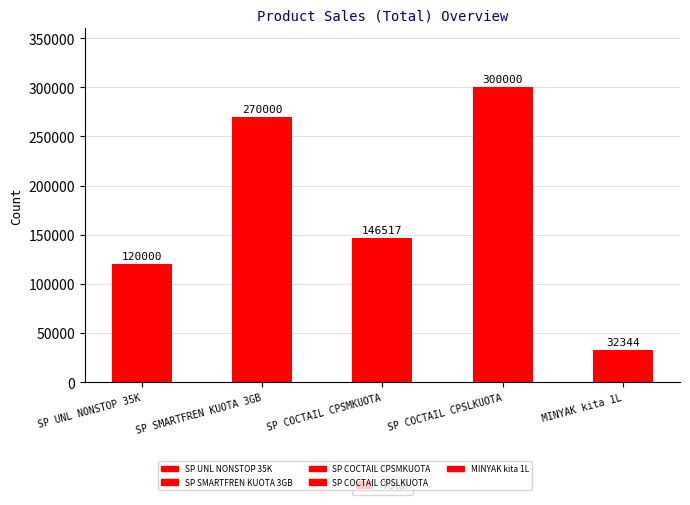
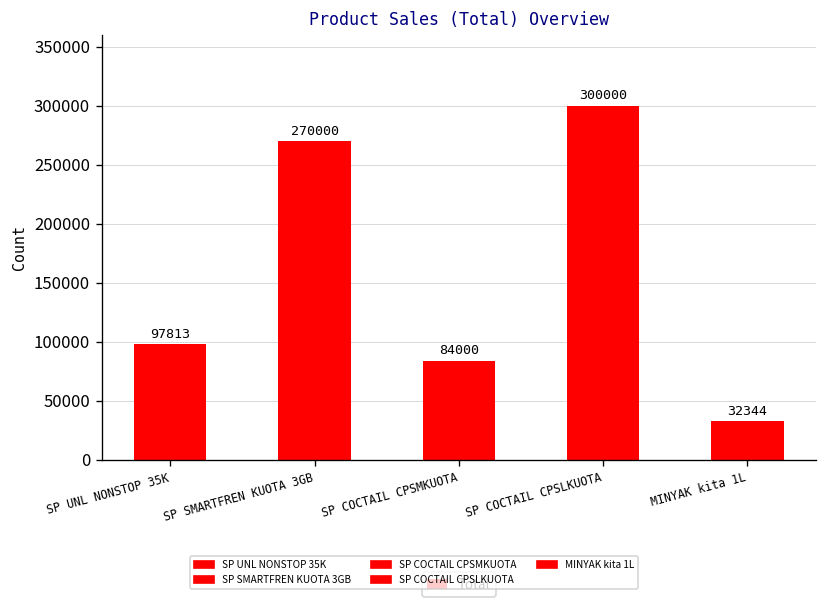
  {
-   "SP UNL NONSTOP 35K": 120000,
+   "SP UNL NONSTOP 35K": 97813,
    "SP SMARTFREN KUOTA 3GB": 270000,
-   "SP COCTAIL CPSMKUOTA": 146517,
+   "SP COCTAIL CPSMKUOTA": 84000,
    "SP COCTAIL CPSLKUOTA": 300000,
    "MINYAK kita 1L": 32344
  }
